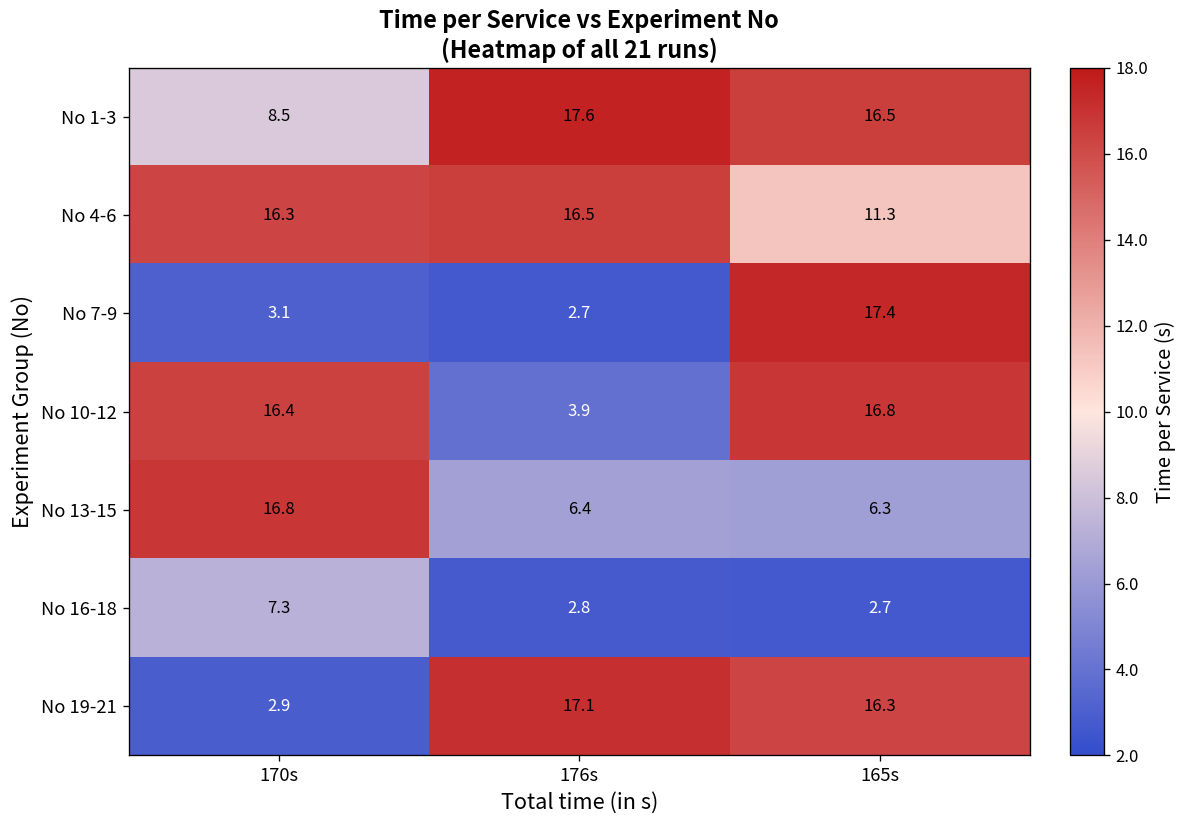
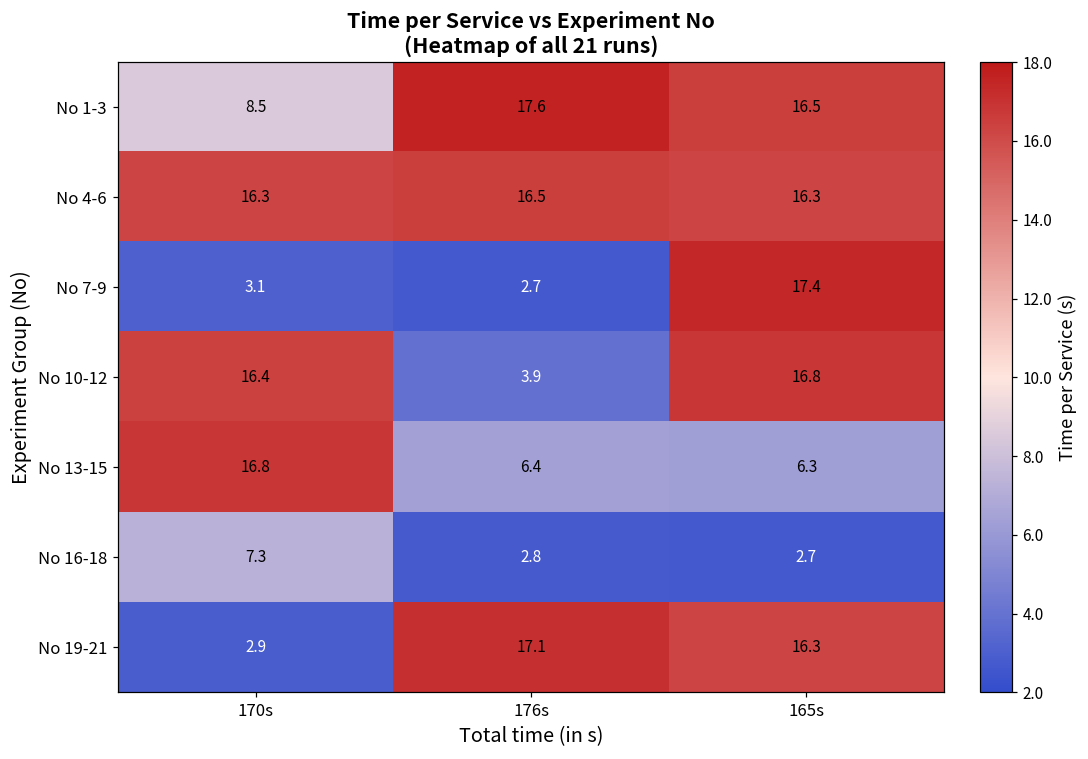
  {
    "No 1-3": {
      "170s": 8.5,
      "176s": 17.6,
      "165s": 16.5
    },
    "No 4-6": {
      "170s": 16.3,
      "176s": 16.5,
-     "165s": 11.3
+     "165s": 16.3
    },
    "No 7-9": {
      "170s": 3.1,
      "176s": 2.7,
      "165s": 17.4
    },
    "No 10-12": {
      "170s": 16.4,
      "176s": 3.9,
      "165s": 16.8
    },
    "No 13-15": {
      "170s": 16.8,
      "176s": 6.4,
      "165s": 6.3
    },
    "No 16-18": {
      "170s": 7.3,
      "176s": 2.8,
      "165s": 2.7
    },
    "No 19-21": {
      "170s": 2.9,
      "176s": 17.1,
      "165s": 16.3
    }
  }
